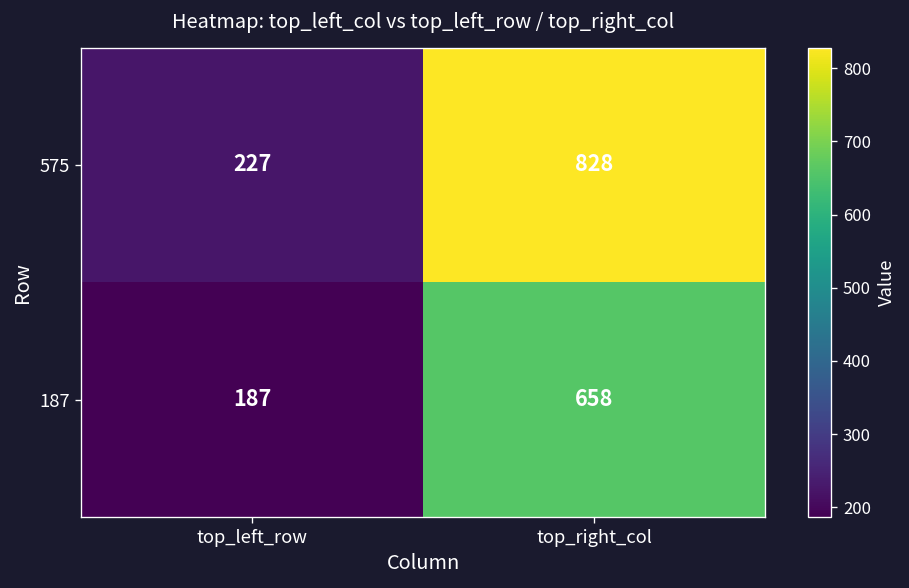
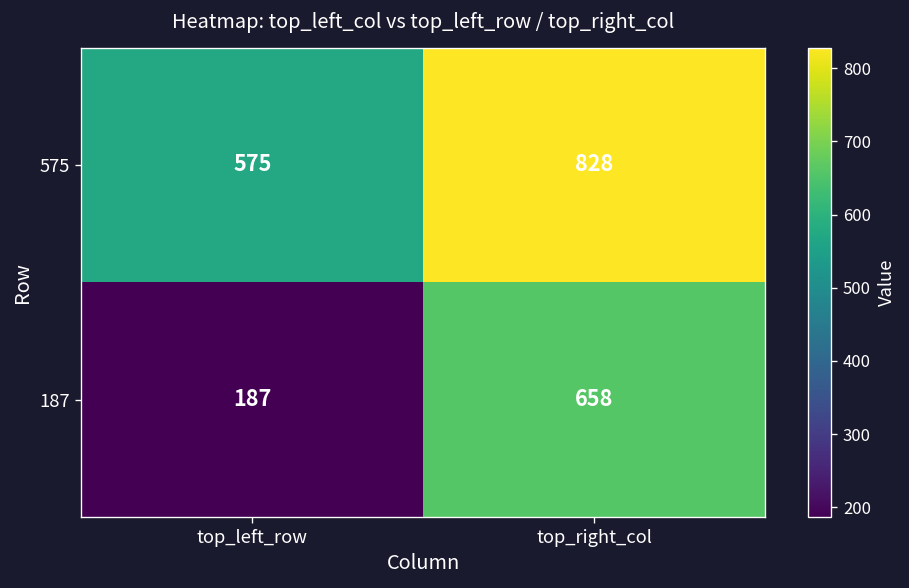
  {
    "575": {
-     "top_left_row": 227,
+     "top_left_row": 575,
      "top_right_col": 828
    },
    "187": {
      "top_left_row": 187,
      "top_right_col": 658
    }
  }
